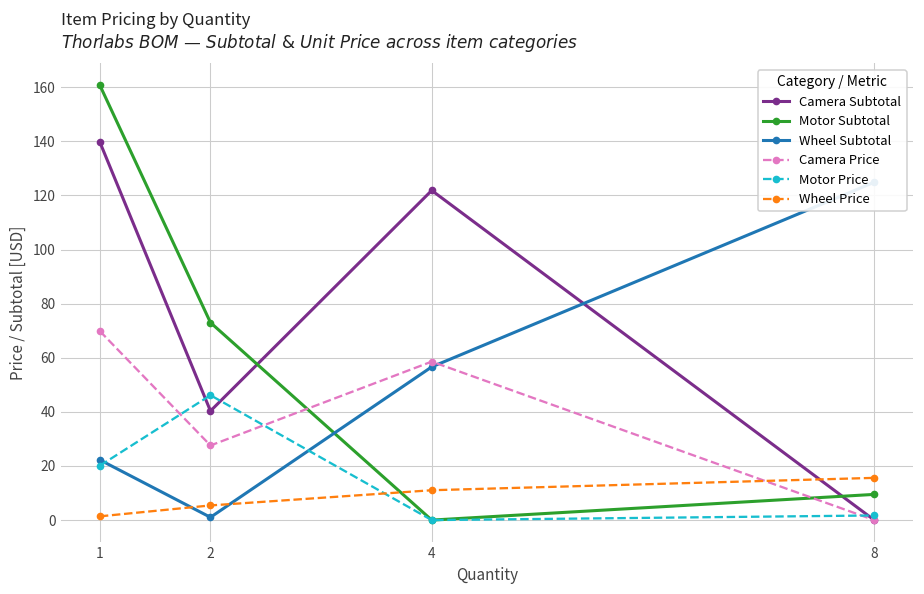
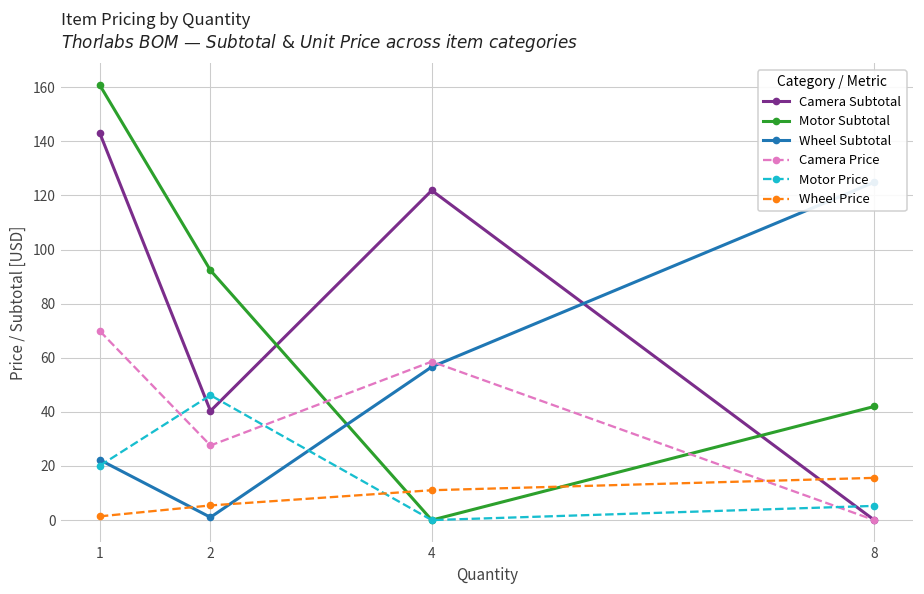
  {
    "Camera Subtotal": {
-     "1": 140,
+     "1": 143,
      "2": 40,
      "4": 122
    },
    "Motor Subtotal": {
      "1": 161,
-     "2": 73,
-     "8": 10
+     "2": 92,
+     "8": 42
    },
    "Wheel Subtotal": {
      "1": 22,
      "2": 1,
      "4": 57
    },
    "Camera Price": {
      "1": 70,
      "2": 28,
      "4": 59
    },
    "Motor Price": {
      "1": 20,
      "2": 46,
-     "8": 2
+     "8": 5
    },
    "Wheel Price": {
      "1": 1,
      "2": 5,
      "4": 11,
      "8": 16
    }
  }
